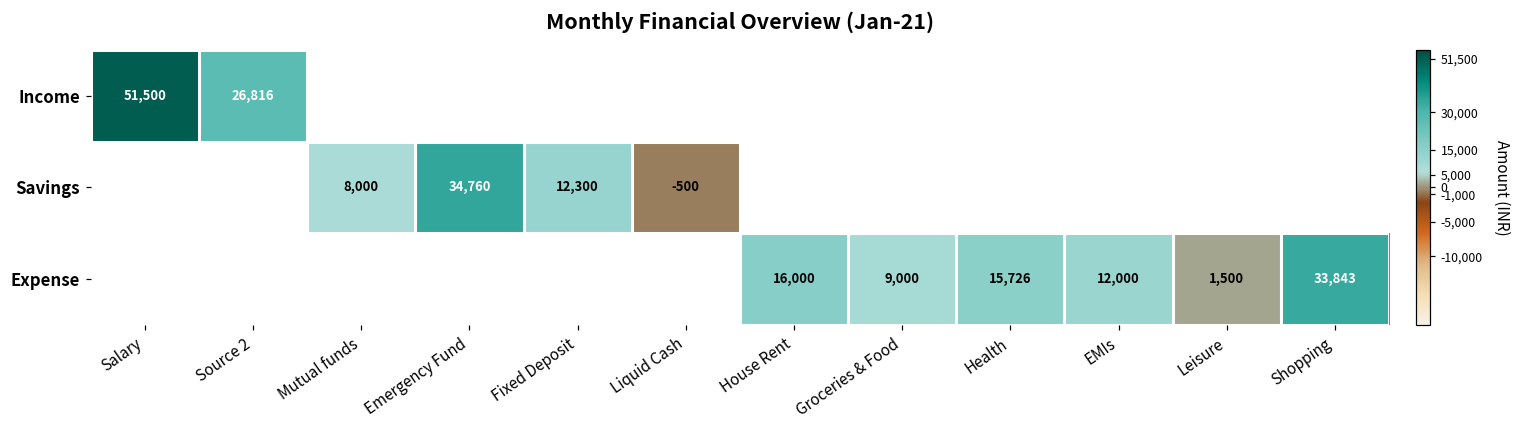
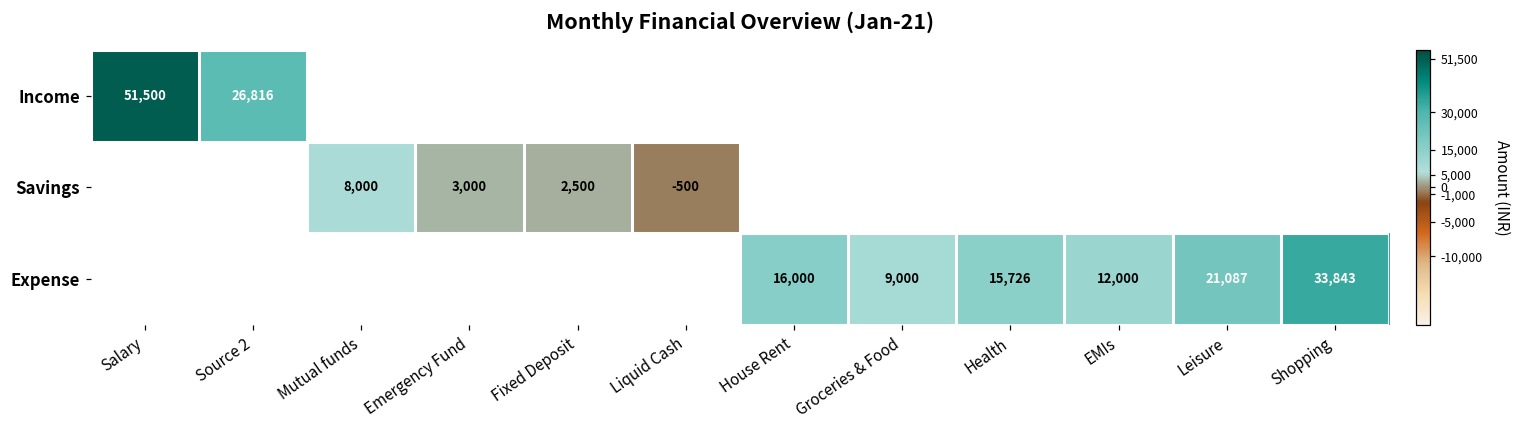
  {
    "Income": {
      "Salary": "51,500",
      "Source 2": "26,816"
    },
    "Savings": {
      "Mutual funds": "8,000",
-     "Emergency Fund": "34,760",
-     "Fixed Deposit": "12,300",
+     "Emergency Fund": "3,000",
+     "Fixed Deposit": "2,500",
      "Liquid Cash": "-500"
    },
    "Expense": {
      "House Rent": "16,000",
      "Groceries & Food": "9,000",
      "Health": "15,726",
      "EMIs": "12,000",
-     "Leisure": "1,500",
+     "Leisure": "21,087",
      "Shopping": "33,843"
    }
  }
